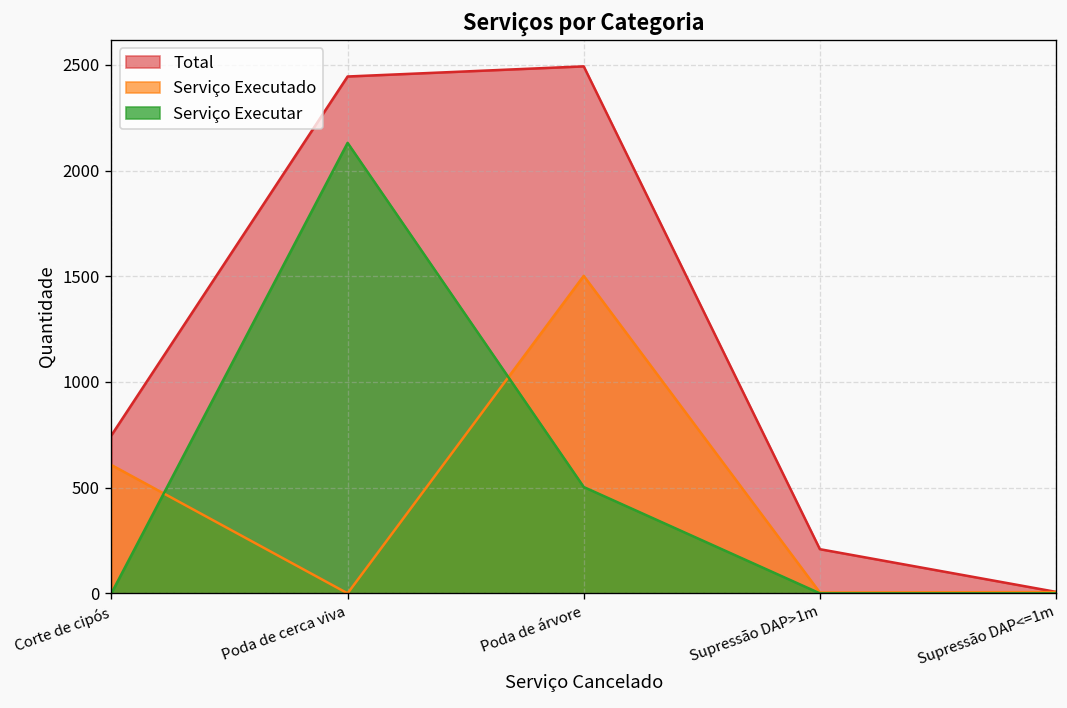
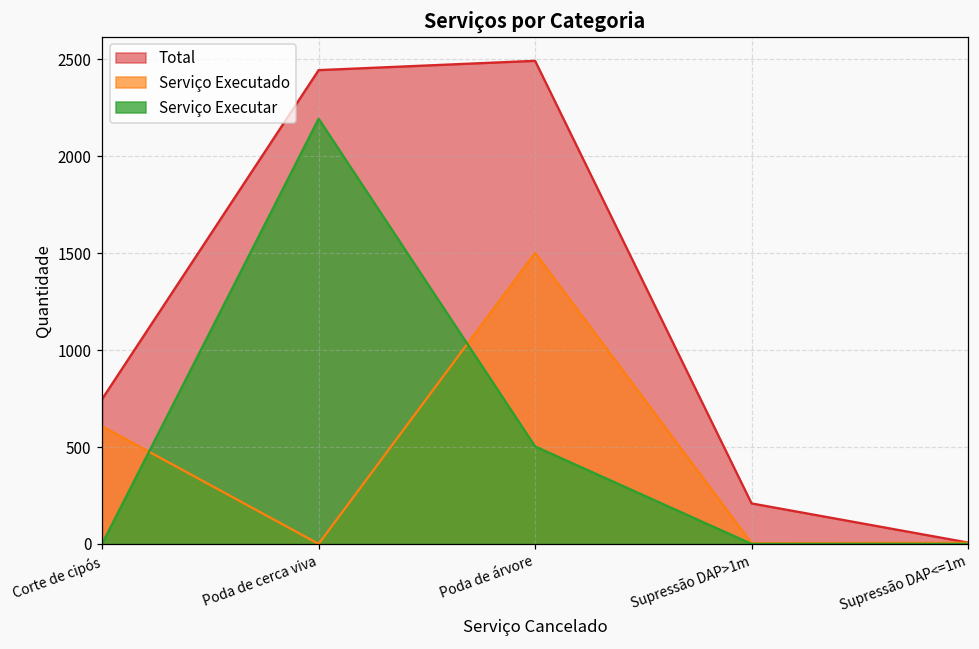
  {
    "Total": {
      "Corte de cipós": 750,
      "Poda de cerca viva": 2450,
      "Poda de árvore": 2490,
      "Supressão DAP>1m": 210
    },
    "Serviço Executado": {
      "Corte de cipós": 610,
      "Poda de cerca viva": 0,
      "Poda de árvore": 1500
    },
    "Serviço Executar": {
      "Corte de cipós": 0,
-     "Poda de cerca viva": 2130,
+     "Poda de cerca viva": 2190,
      "Poda de árvore": 500
    }
  }
